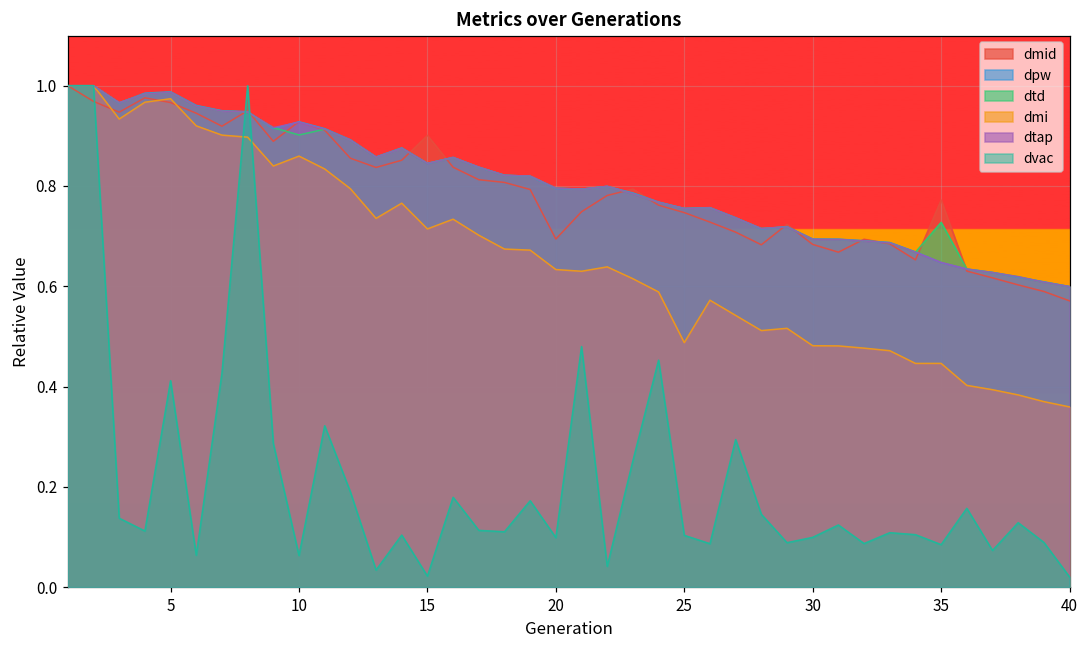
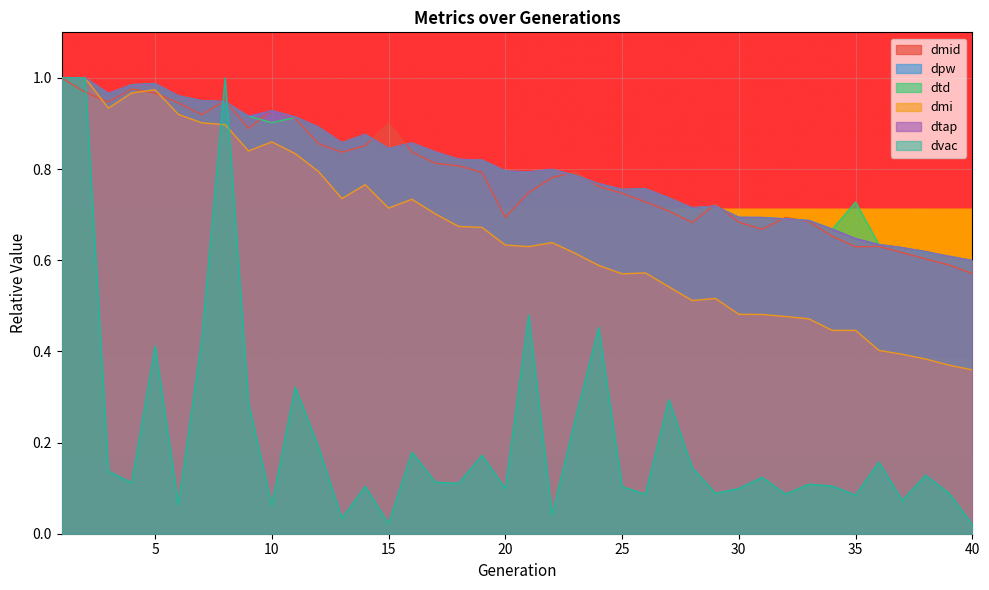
  {
    "dmid": {
      "5": 0.97,
      "15": 0.90,
      "20": 0.69,
      "25": 0.75,
      "30": 0.68,
-     "35": 0.77,
+     "35": 0.63,
      "40": 0.57
    },
    "dmi": {
      "5": 0.97,
      "10": 0.86,
      "15": 0.71,
      "20": 0.63,
-     "25": 0.49,
+     "25": 0.57,
      "30": 0.48,
      "35": 0.45,
      "40": 0.36
    }
  }
